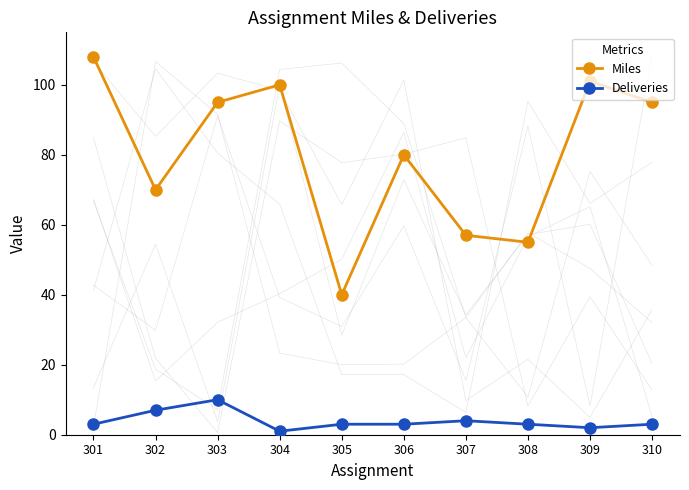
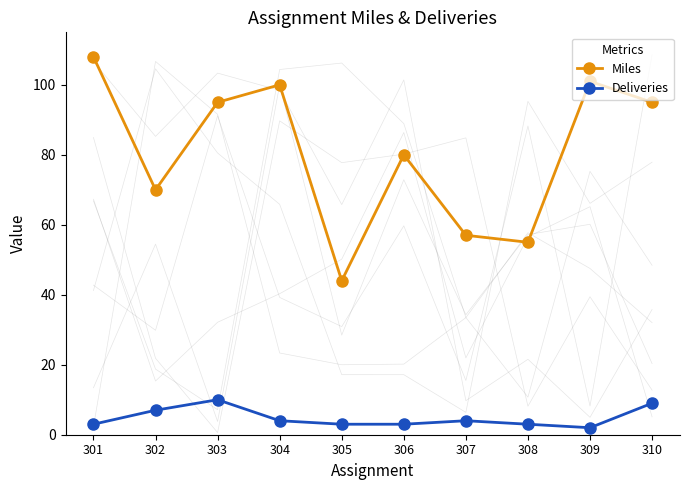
  {
    "Miles": {
      "301": 108,
      "302": 70,
      "303": 95,
-     "305": 40,
+     "305": 44,
      "307": 57,
      "308": 55,
      "310": 95
    },
    "Deliveries": {
      "301": 3,
      "302": 7,
      "303": 10,
-     "304": 1,
+     "304": 4,
      "305": 3,
      "306": 3,
      "307": 4,
      "308": 3,
      "309": 2,
-     "310": 3
+     "310": 9
    }
  }
